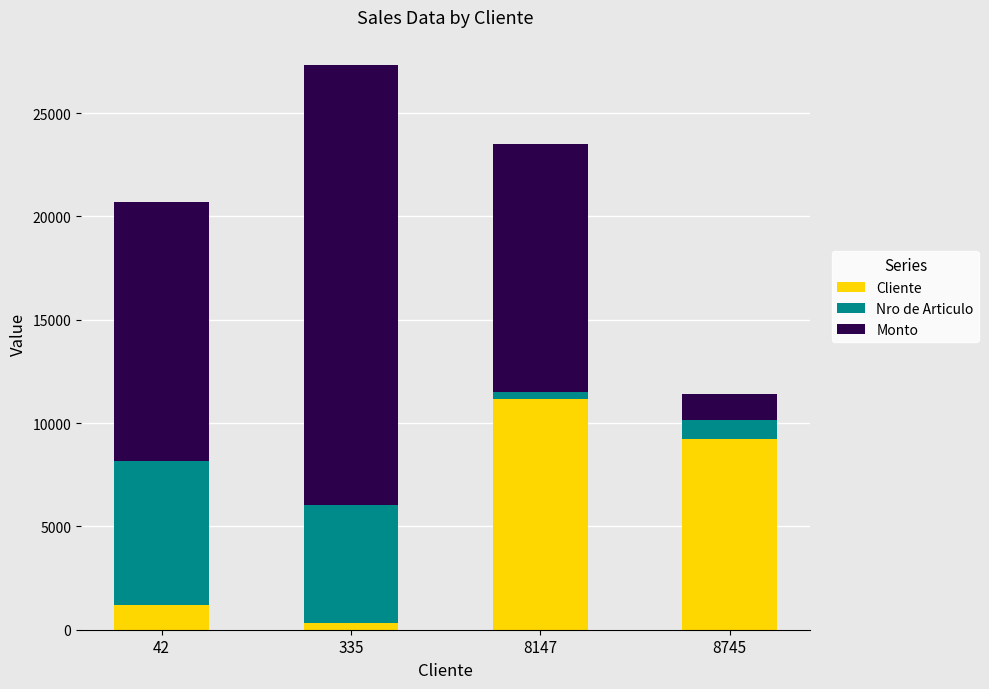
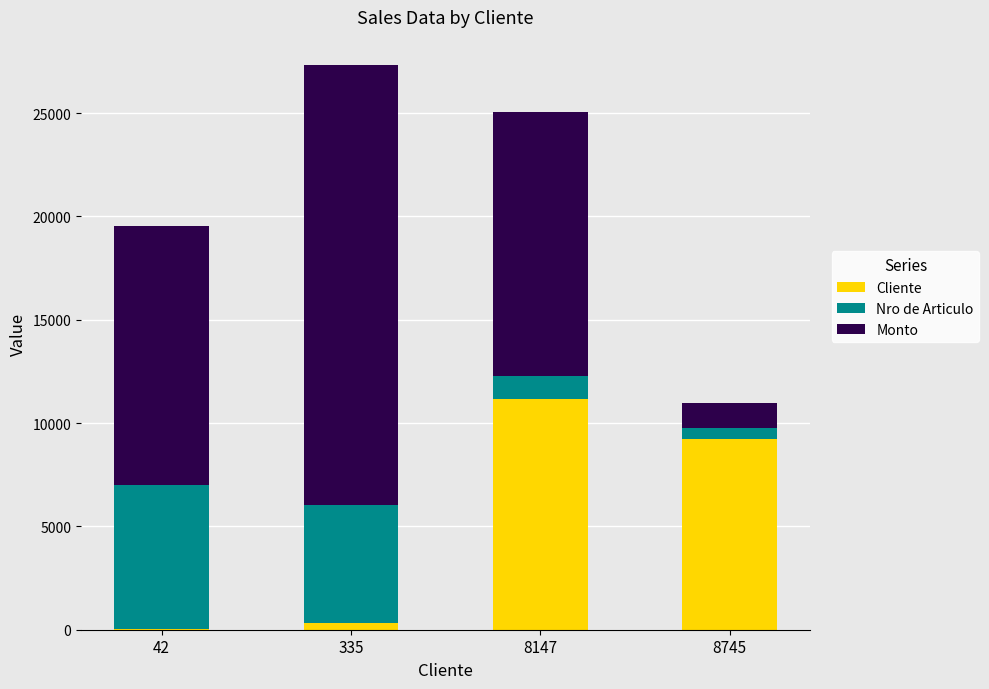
  {
    "Cliente": {
-     "42": 1200,
+     "42": 0,
      "335": 300,
      "8147": 11200,
      "8745": 9200
    },
    "Nro de Articulo": {
      "42": 7000,
      "335": 5700,
-     "8147": 300,
-     "8745": 900
+     "8147": 1100,
+     "8745": 500
    },
    "Monto": {
      "42": 12500,
      "335": 21300,
-     "8147": 12000,
+     "8147": 12800,
      "8745": 1200
    }
  }
